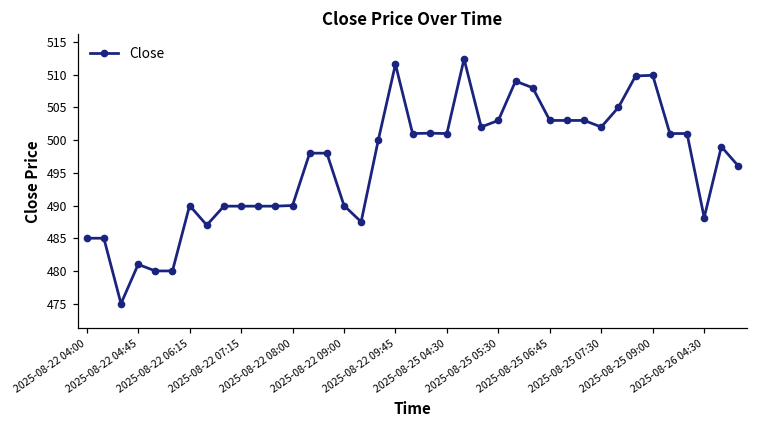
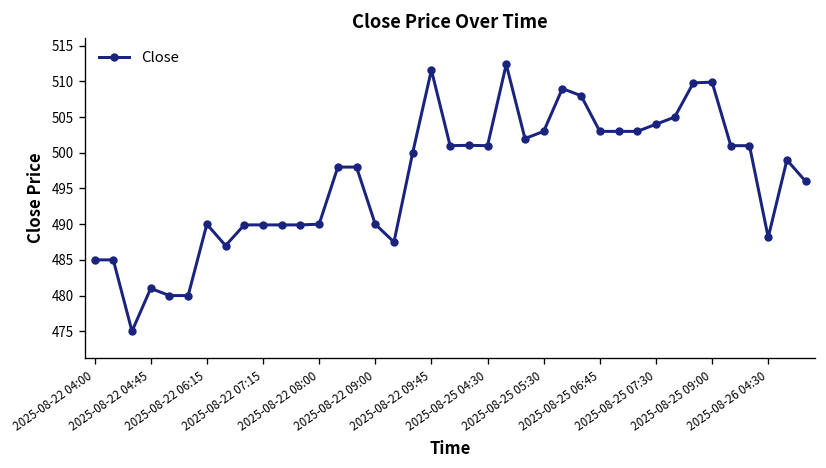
  {
    "2025-08-22 04:00": 485,
    "2025-08-22 04:45": 481,
    "2025-08-22 06:15": 490,
    "2025-08-22 07:15": 490,
    "2025-08-22 08:00": 490,
    "2025-08-22 09:00": 490,
    "2025-08-22 09:45": 512,
    "2025-08-25 04:30": 501,
    "2025-08-25 05:30": 503,
    "2025-08-25 06:45": 503,
-   "2025-08-25 07:30": 502,
+   "2025-08-25 07:30": 504,
    "2025-08-25 09:00": 510,
    "2025-08-26 04:30": 488
  }
